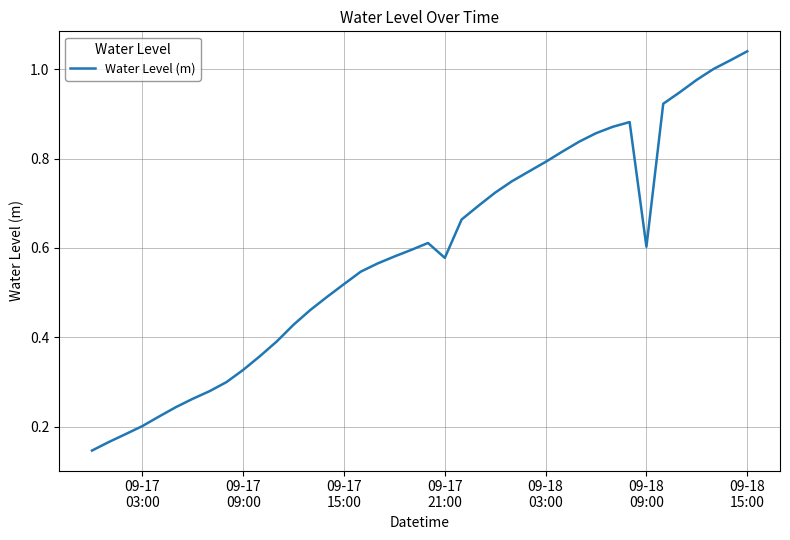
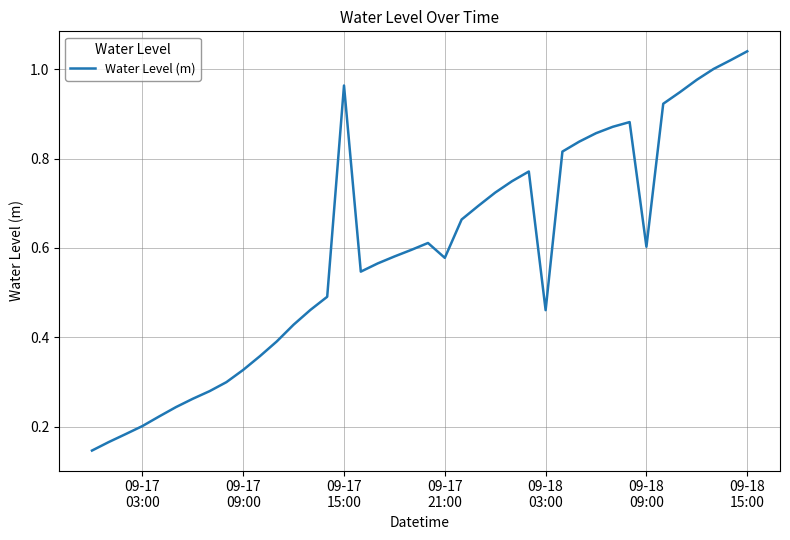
  {
    "09-17 03:00": 0.20,
    "09-17 09:00": 0.33,
-   "09-17 15:00": 0.52,
+   "09-17 15:00": 0.96,
    "09-17 21:00": 0.58,
-   "09-18 03:00": 0.79,
+   "09-18 03:00": 0.46,
    "09-18 09:00": 0.60,
    "09-18 15:00": 1.04
  }
